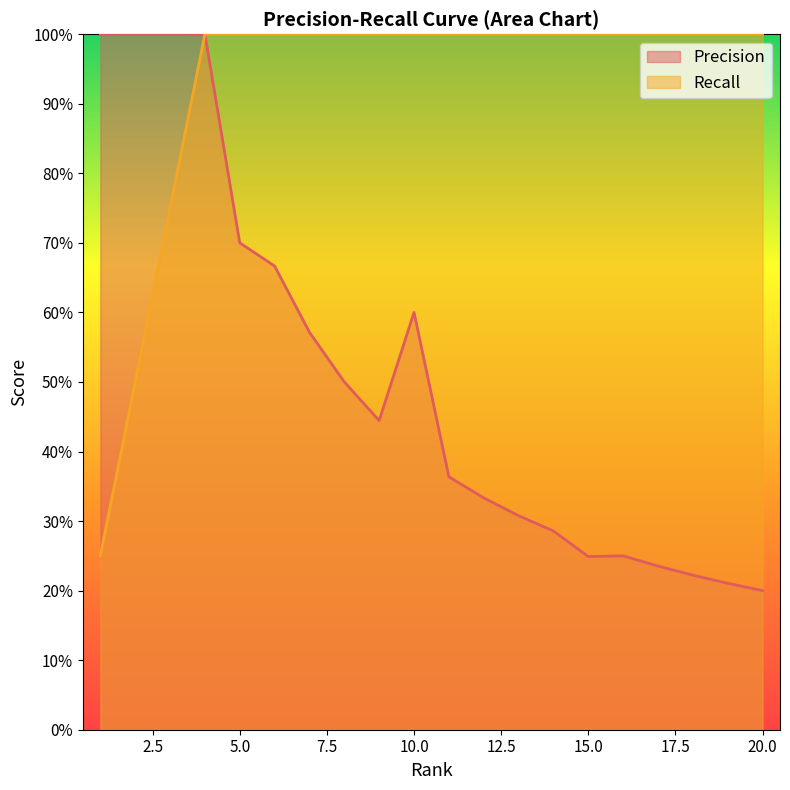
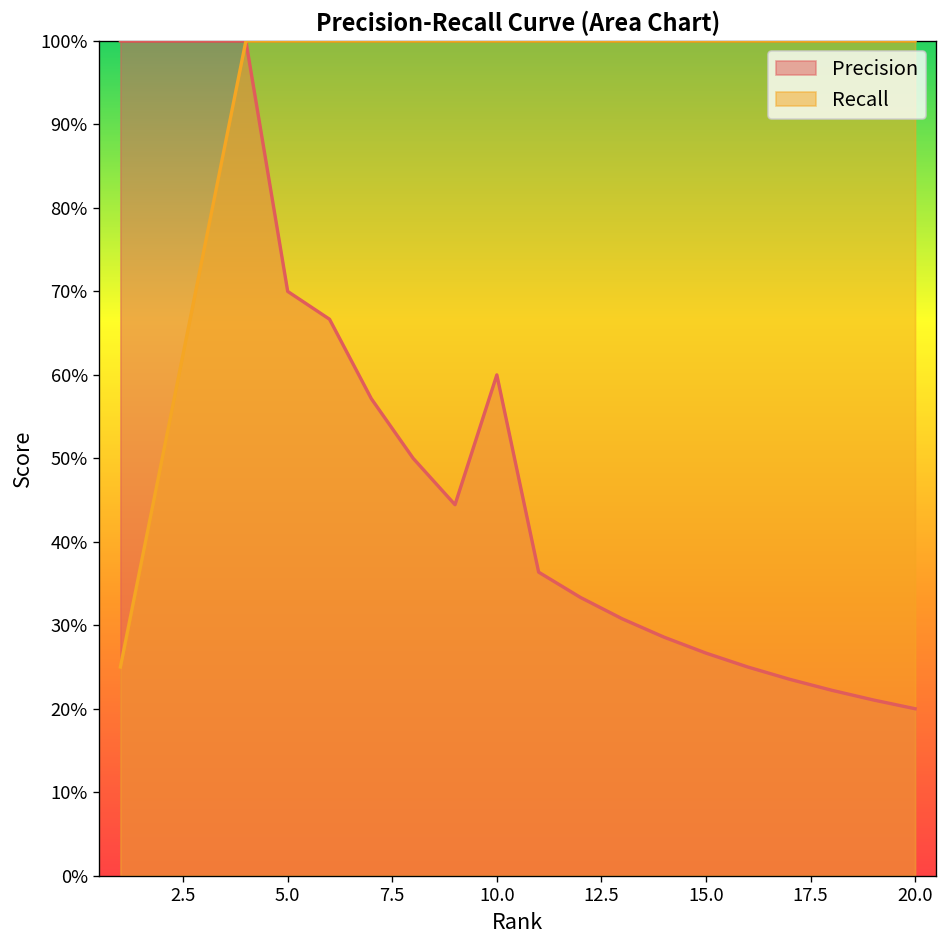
  {
    "Precision": {
      "5.0": "70%",
      "10.0": "60%",
-     "15.0": "25%",
+     "15.0": "27%",
      "20.0": "20%"
    },
    "Recall": {
      "5.0": "100%",
      "10.0": "100%",
      "15.0": "100%",
      "20.0": "100%"
    }
  }
